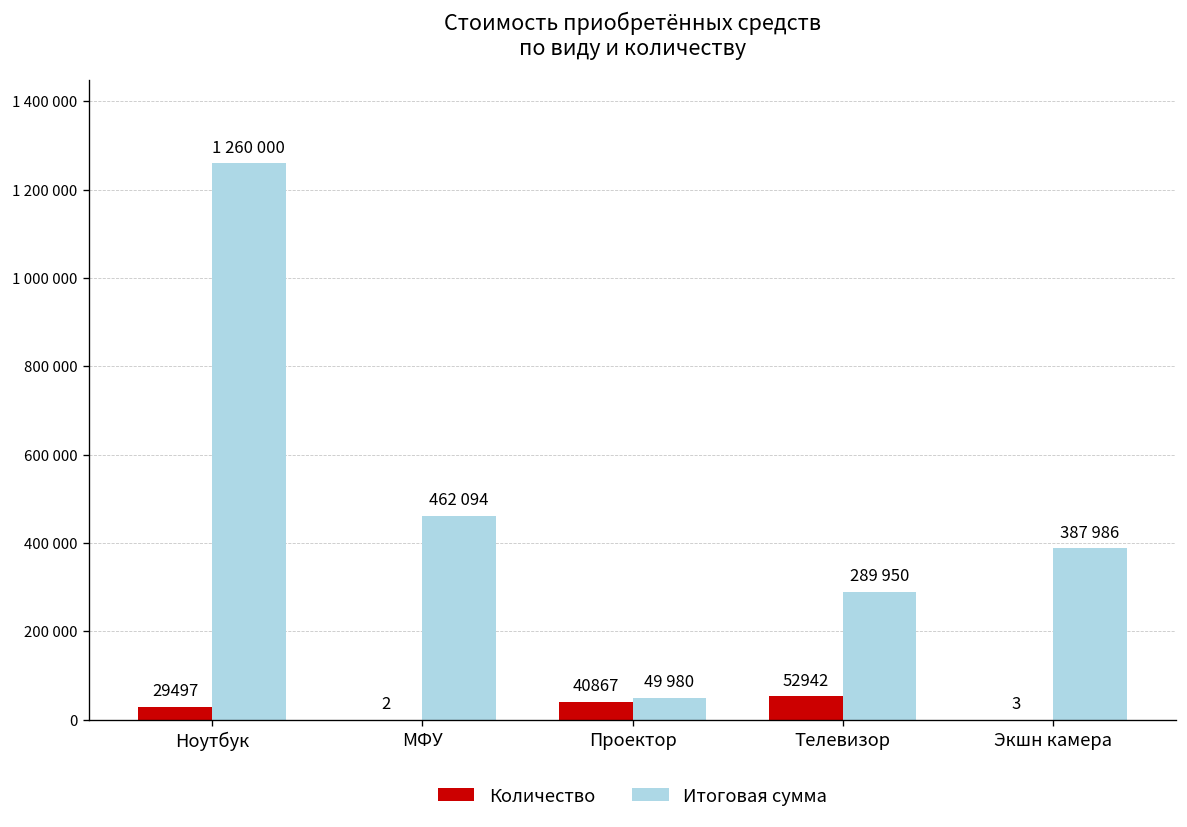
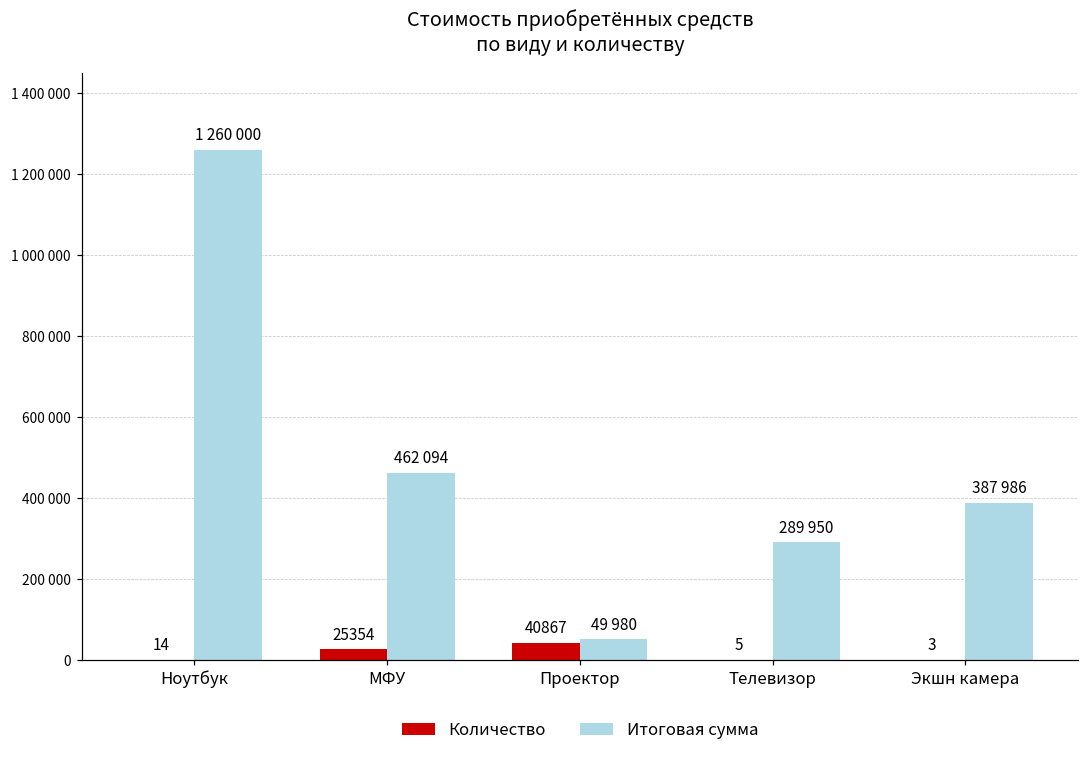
  {
    "Количество": {
-     "Ноутбук": 29497,
-     "МФУ": 2,
+     "Ноутбук": 14,
+     "МФУ": 25354,
      "Проектор": 40867,
-     "Телевизор": 52942,
+     "Телевизор": 5,
      "Экшн камера": 3
    }
  }
